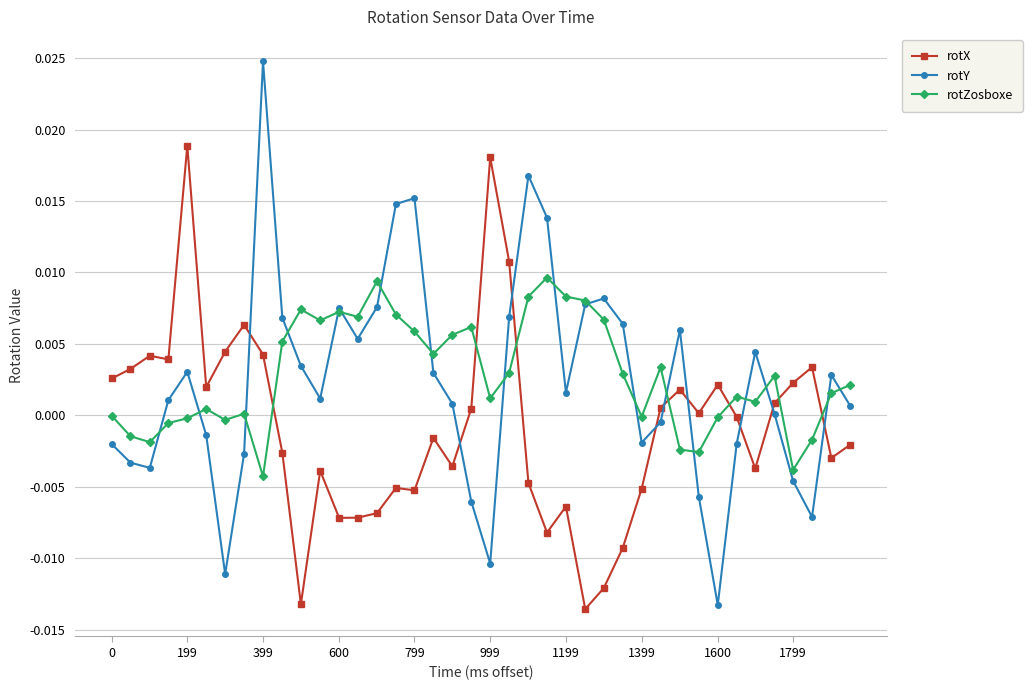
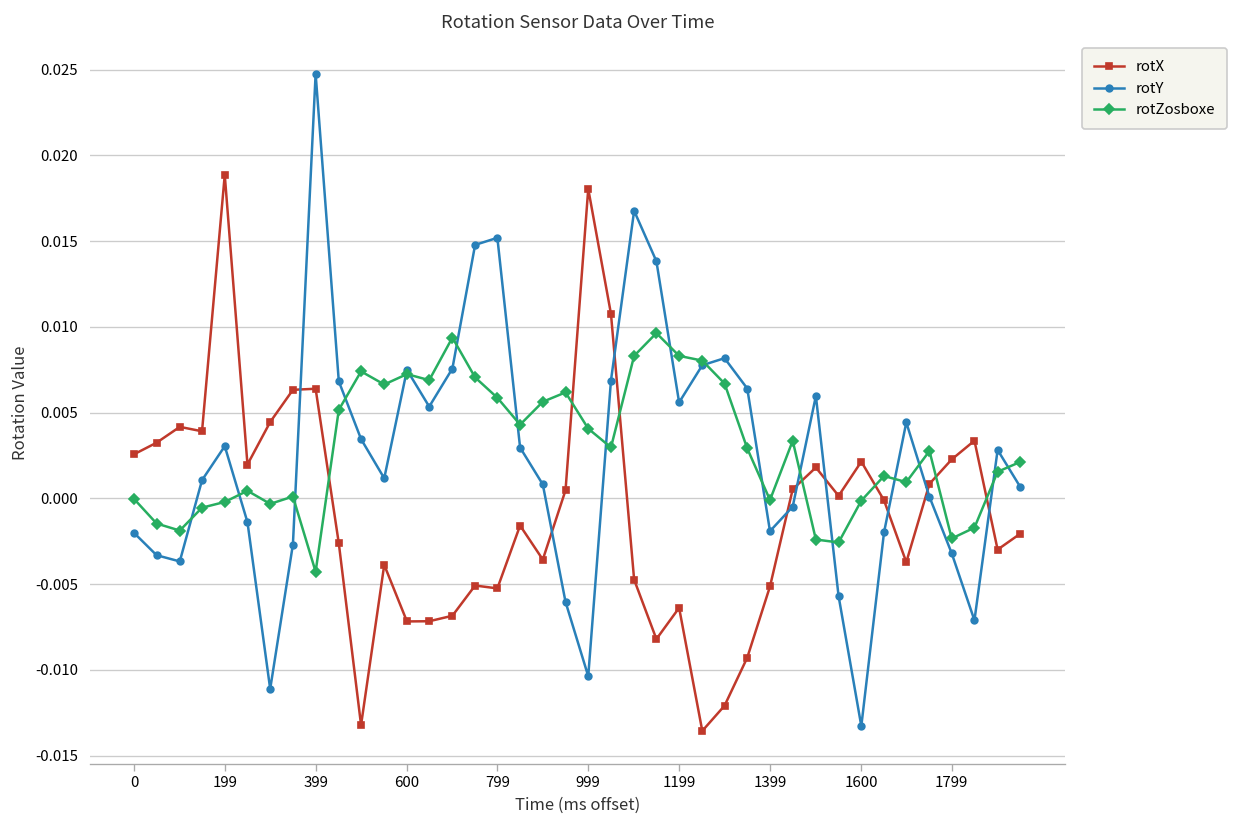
  {
    "rotX": {
      "0": 0.0026,
      "199": 0.0189,
-     "399": 0.0043,
+     "399": 0.0064,
      "600": -0.0072,
      "799": -0.0052,
      "999": 0.0181,
      "1199": -0.0064,
      "1399": -0.0051,
      "1600": 0.0021,
      "1799": 0.0023
    },
    "rotY": {
      "0": -0.0020,
      "199": 0.0030,
      "399": 0.0248,
      "600": 0.0075,
      "799": 0.0152,
      "999": -0.0104,
-     "1199": 0.0016,
+     "1199": 0.0056,
      "1399": -0.0019,
      "1600": -0.0133,
-     "1799": -0.0046
+     "1799": -0.0032
    },
    "rotZosboxe": {
      "0": 0.0000,
      "199": -0.0002,
      "399": -0.0043,
      "600": 0.0072,
      "799": 0.0059,
-     "999": 0.0012,
+     "999": 0.0041,
      "1199": 0.0083,
      "1399": -0.0001,
      "1600": -0.0001,
-     "1799": -0.0038
+     "1799": -0.0023
    }
  }
